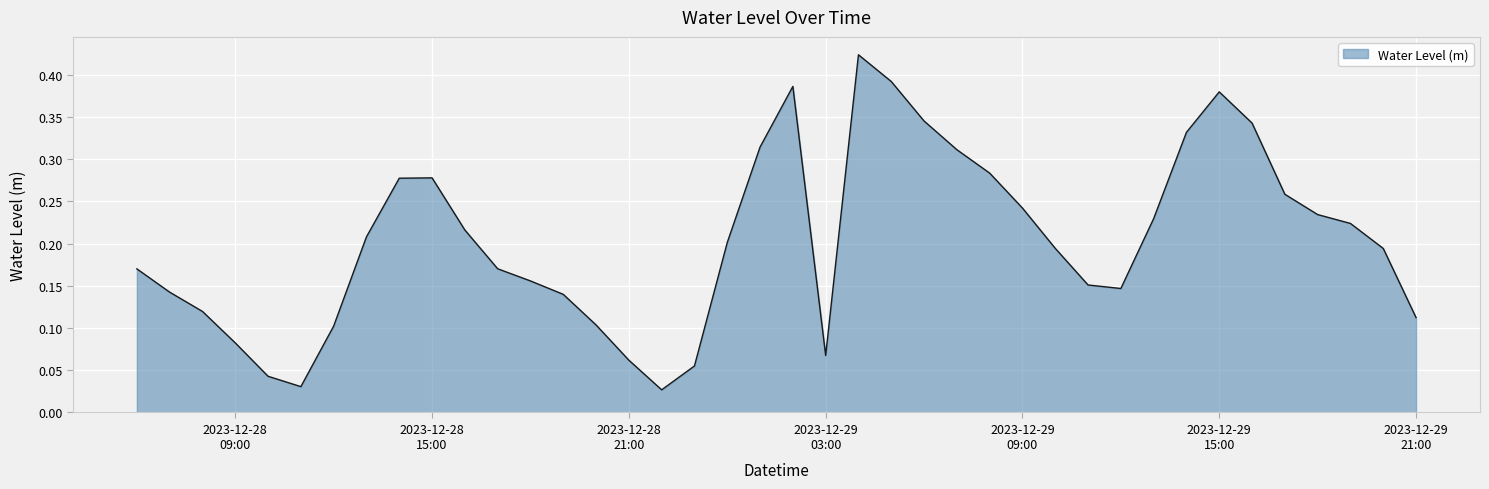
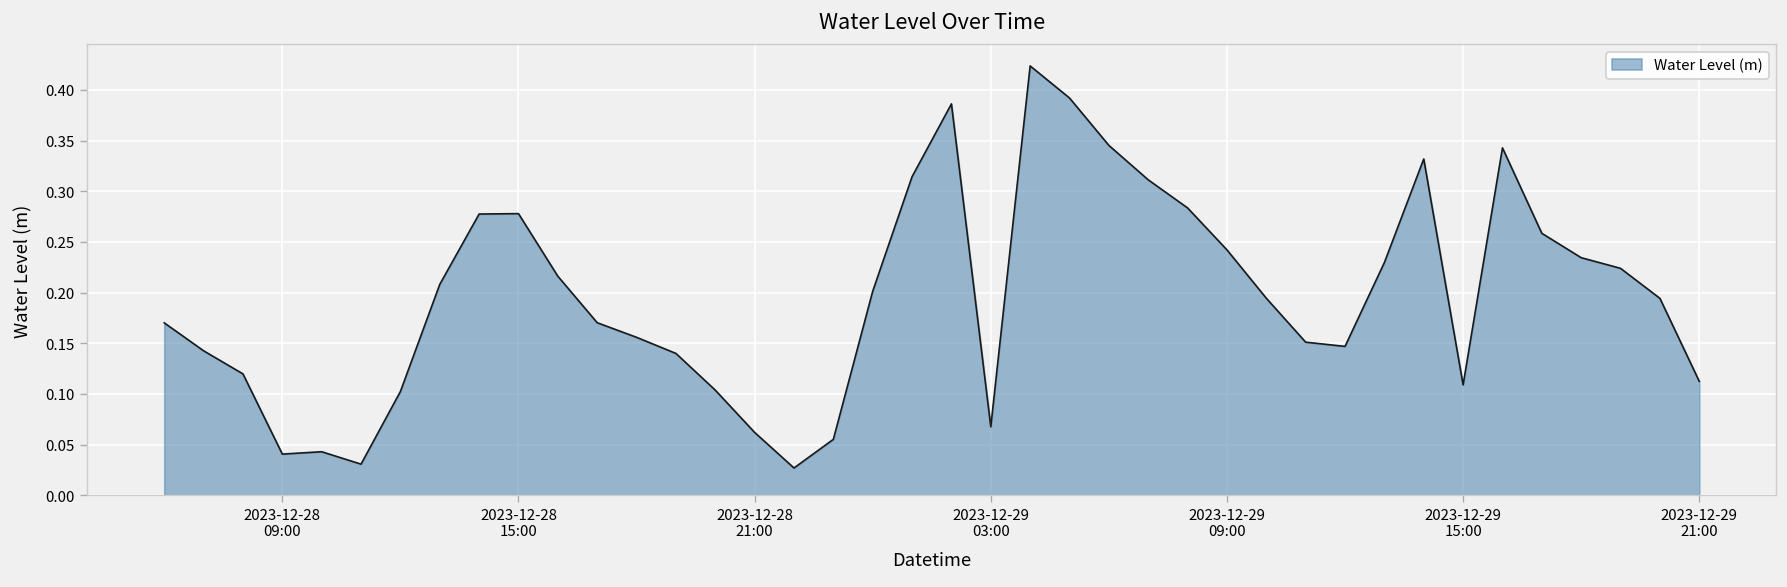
  {
-   "2023-12-28 09:00": 0.08,
+   "2023-12-28 09:00": 0.04,
    "2023-12-28 15:00": 0.28,
    "2023-12-28 21:00": 0.06,
    "2023-12-29 03:00": 0.07,
    "2023-12-29 09:00": 0.24,
-   "2023-12-29 15:00": 0.38,
+   "2023-12-29 15:00": 0.11,
    "2023-12-29 21:00": 0.11
  }
